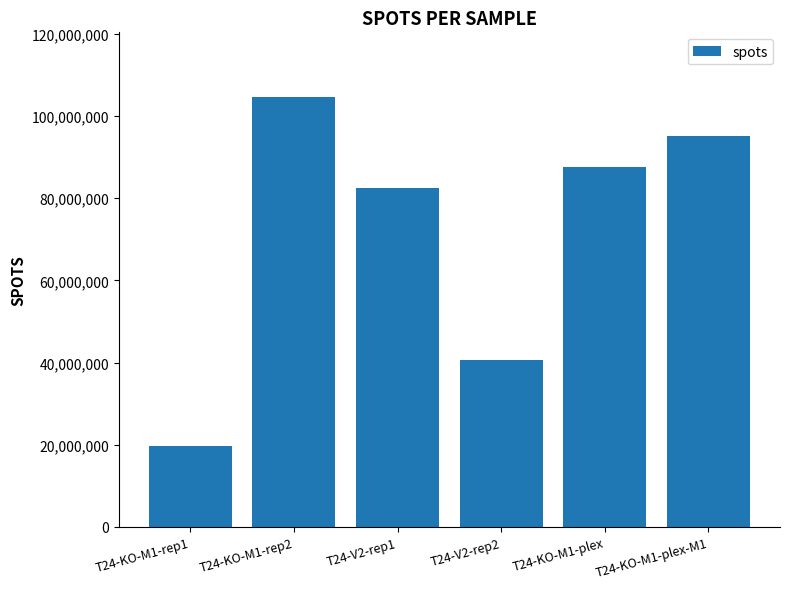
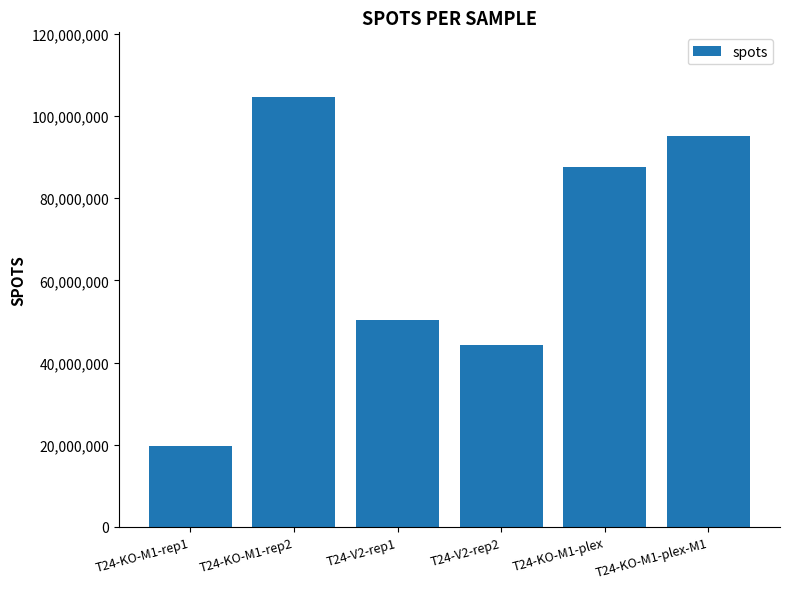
  {
    "T24-KO-M1-rep1": "20,000,000",
    "T24-KO-M1-rep2": "105,000,000",
-   "T24-V2-rep1": "82,000,000",
-   "T24-V2-rep2": "41,000,000",
+   "T24-V2-rep1": "50,000,000",
+   "T24-V2-rep2": "44,000,000",
    "T24-KO-M1-plex": "87,000,000",
    "T24-KO-M1-plex-M1": "95,000,000"
  }
